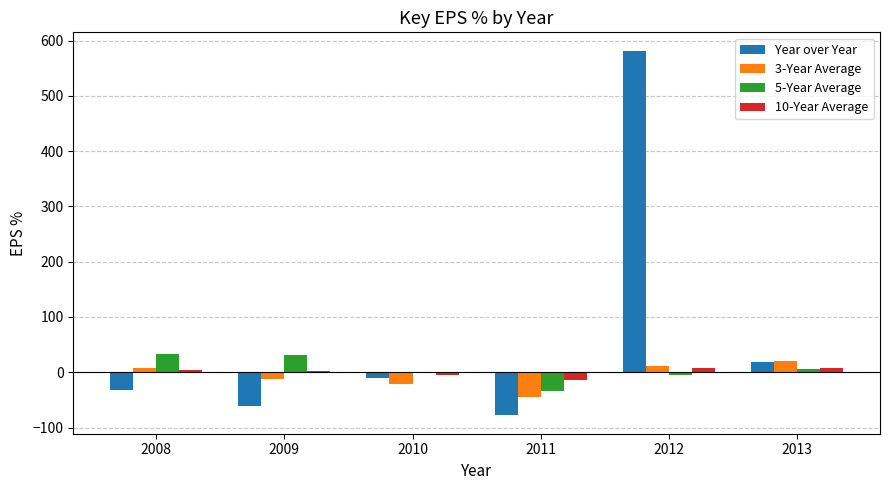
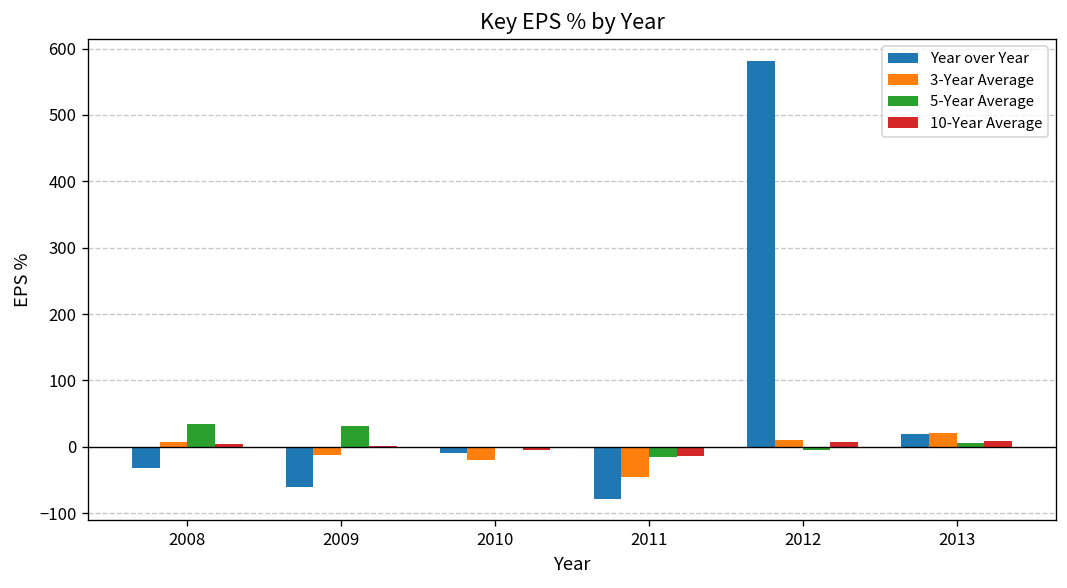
  {
    "Year over Year": {
      "2008": -30,
      "2009": -60,
      "2010": -10,
      "2011": -80,
      "2012": 580,
      "2013": 20
    },
    "3-Year Average": {
      "2008": 10,
      "2009": -10,
      "2010": -20,
      "2011": -50,
      "2012": 10,
      "2013": 20
    },
    "5-Year Average": {
      "2008": 30,
      "2009": 30,
-     "2011": -30,
+     "2011": -20,
      "2012": -10,
      "2013": 10
    },
    "10-Year Average": {
      "2008": 0,
      "2010": 0,
      "2011": -10,
      "2012": 10,
      "2013": 10
    }
  }
